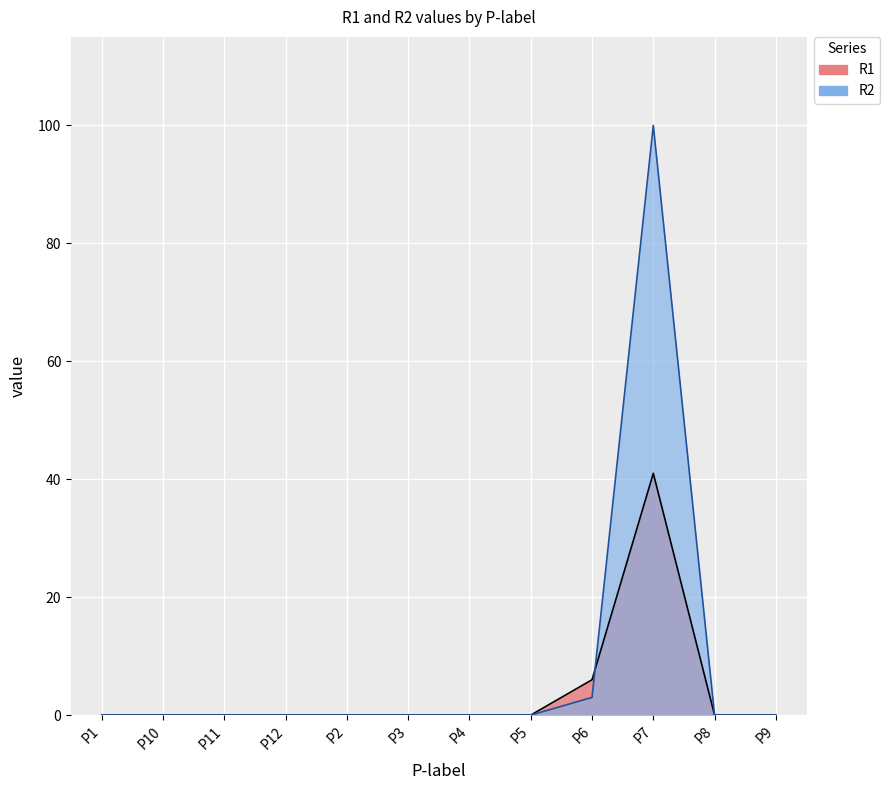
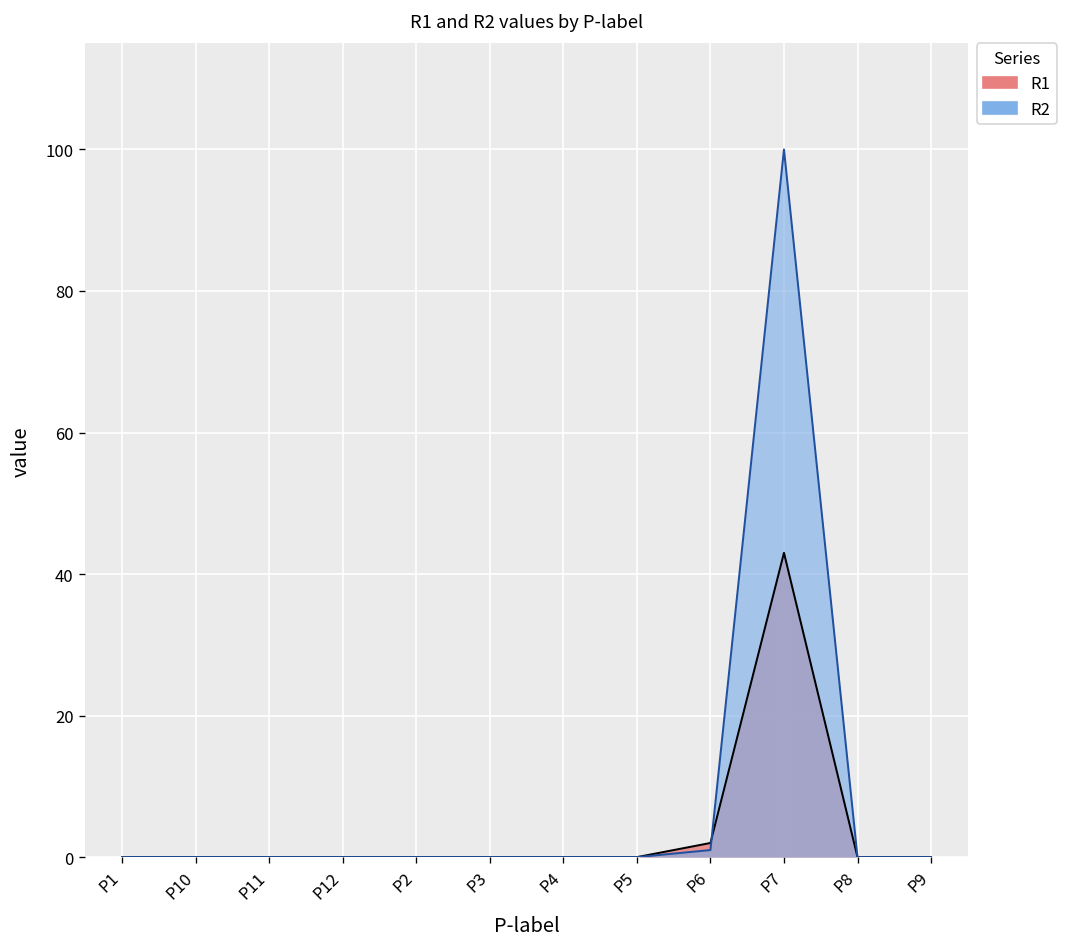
  {
    "R1": {
-     "P6": 6,
-     "P7": 41
+     "P6": 2,
+     "P7": 43
    },
    "R2": {
-     "P6": 3,
+     "P6": 1,
      "P7": 100
    }
  }
